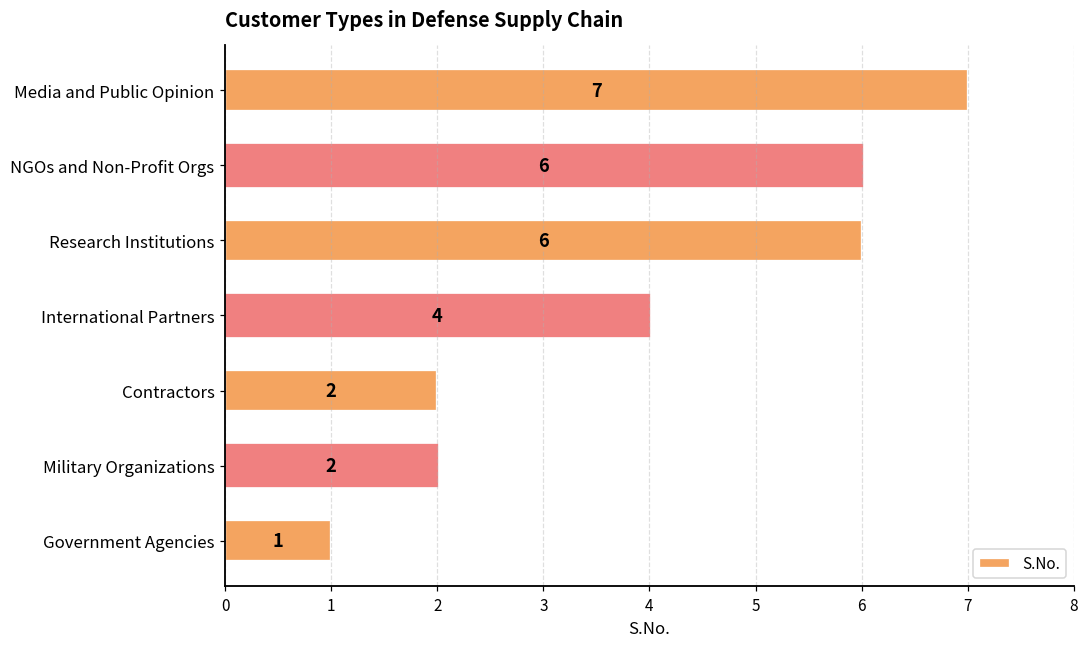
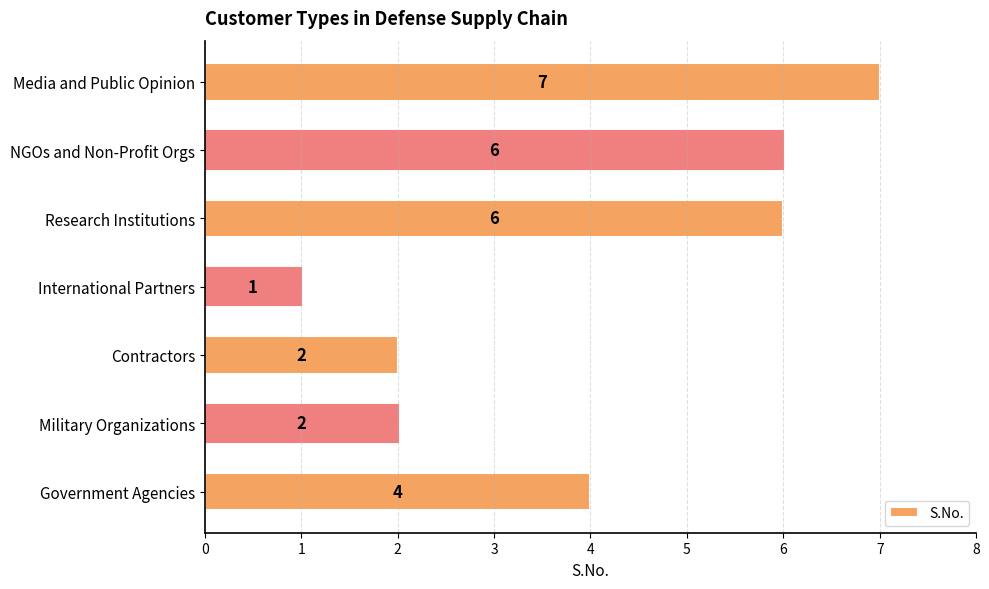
  {
    "Media and Public Opinion": 7,
    "NGOs and Non-Profit Orgs": 6,
    "Research Institutions": 6,
-   "International Partners": 4,
+   "International Partners": 1,
    "Contractors": 2,
    "Military Organizations": 2,
-   "Government Agencies": 1
+   "Government Agencies": 4
  }
